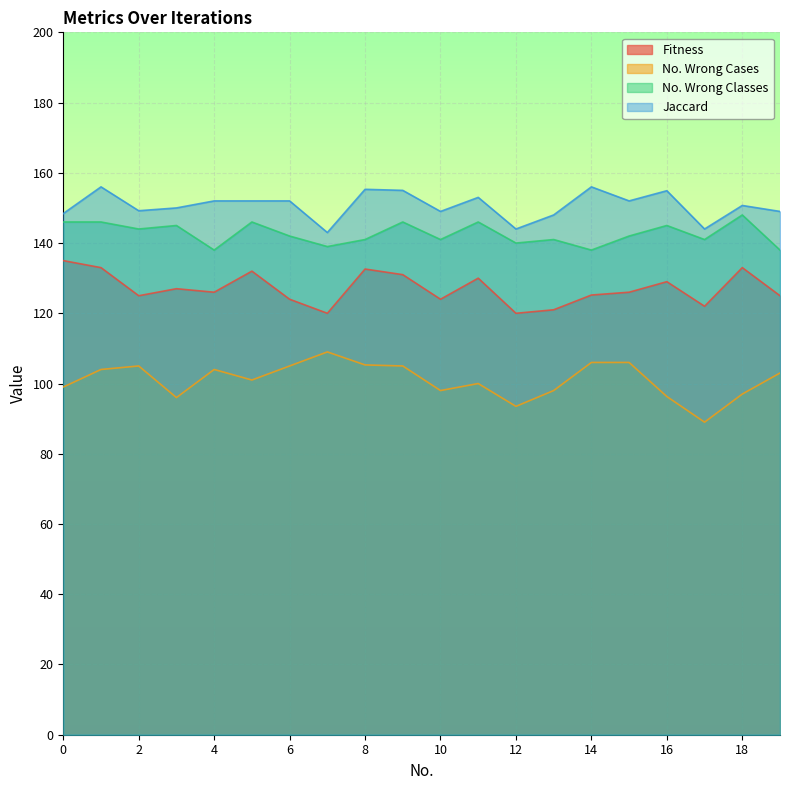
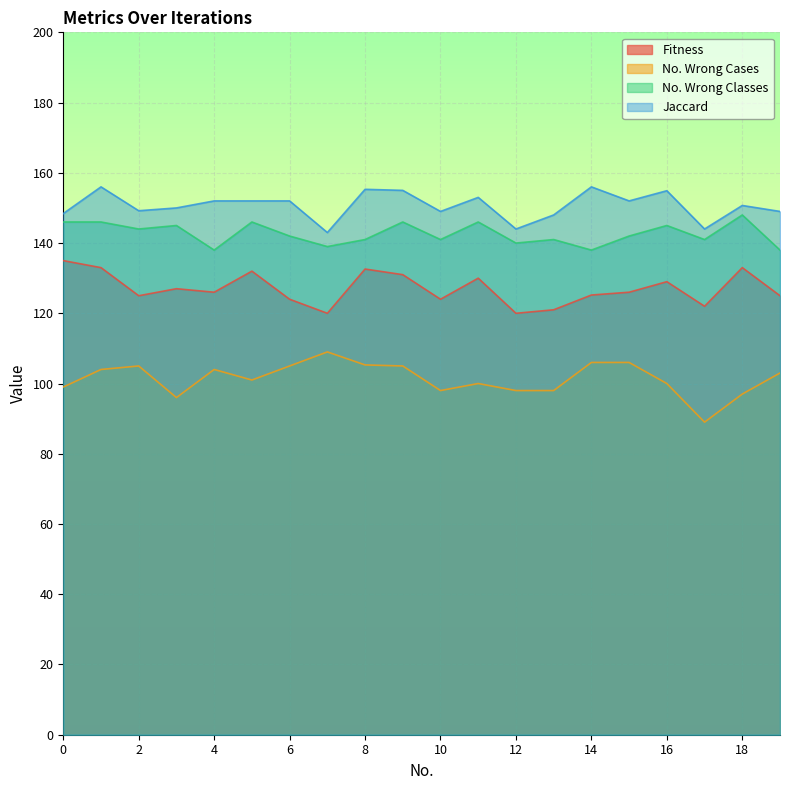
  {
    "Fitness": {
      "0": 135,
      "2": 125,
      "4": 126,
      "6": 124,
      "8": 133,
      "10": 124,
      "12": 120,
      "14": 125,
      "16": 129,
      "18": 133
    },
    "No. Wrong Cases": {
      "0": 99,
      "2": 105,
      "4": 104,
      "6": 105,
      "8": 105,
      "10": 98,
-     "12": 94,
+     "12": 98,
      "14": 106,
-     "16": 96,
+     "16": 100,
      "18": 97
    },
    "No. Wrong Classes": {
      "0": 146,
      "2": 144,
      "4": 138,
      "6": 142,
      "8": 141,
      "10": 141,
      "12": 140,
      "14": 138,
      "16": 145,
      "18": 148
    },
    "Jaccard": {
      "0": 148,
      "2": 149,
      "4": 152,
      "6": 152,
      "8": 155,
      "10": 149,
      "12": 144,
      "14": 156,
      "16": 155,
      "18": 151
    }
  }
